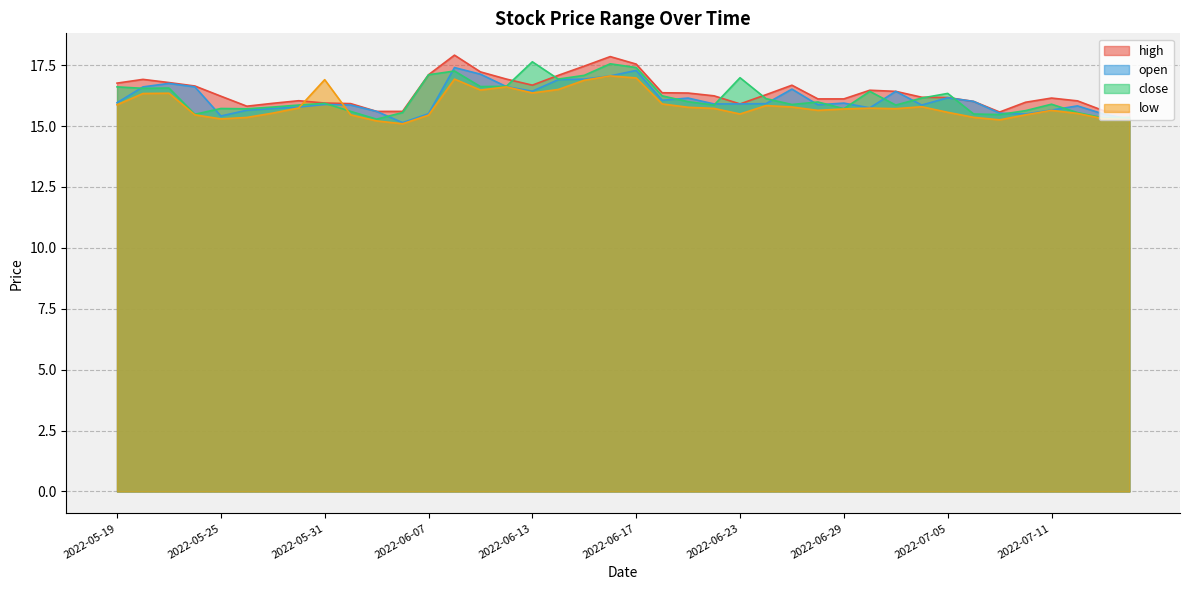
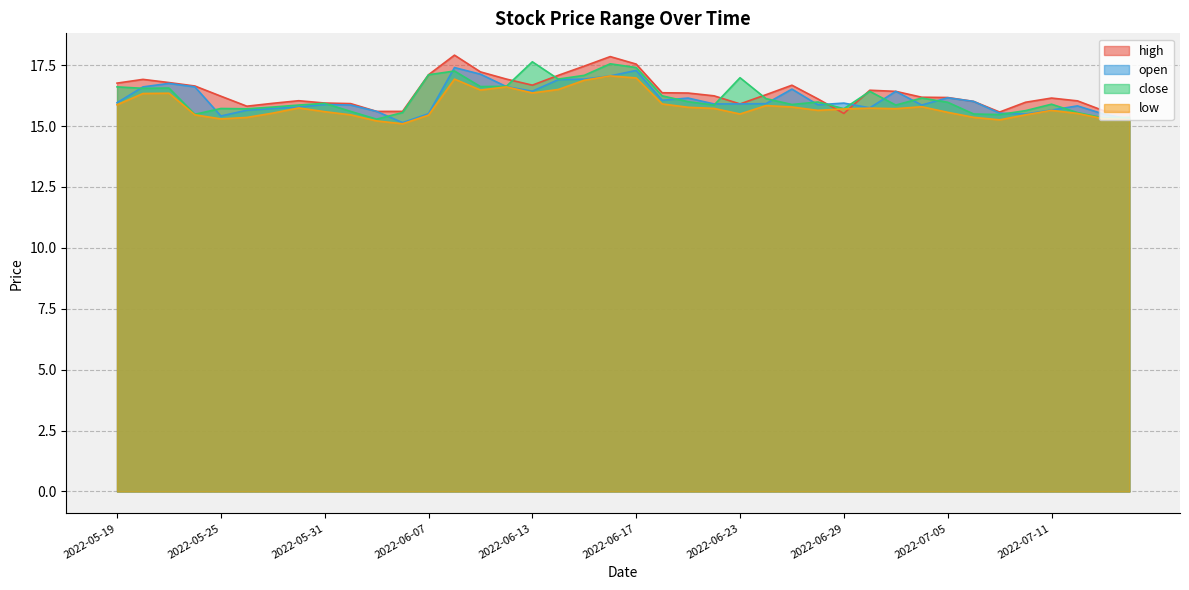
  {
    "high": {
      "2022-05-19": 16.8,
      "2022-05-25": 16.2,
      "2022-06-13": 16.7,
      "2022-06-17": 17.5,
-     "2022-06-29": 16.1,
+     "2022-06-29": 15.5,
      "2022-07-11": 16.1
    },
    "open": {
      "2022-05-25": 15.4,
      "2022-06-17": 17.3,
      "2022-06-29": 15.9
    },
    "close": {
      "2022-05-19": 16.6,
      "2022-05-25": 15.7,
      "2022-06-13": 17.6,
      "2022-06-17": 17.4,
      "2022-06-23": 17.0,
-     "2022-07-05": 16.3,
+     "2022-07-05": 16.0,
      "2022-07-11": 15.9
    },
    "low": {
      "2022-05-25": 15.3,
-     "2022-05-31": 16.9,
+     "2022-05-31": 15.6,
      "2022-06-17": 17.0,
      "2022-06-23": 15.5,
      "2022-07-05": 15.6
    }
  }
